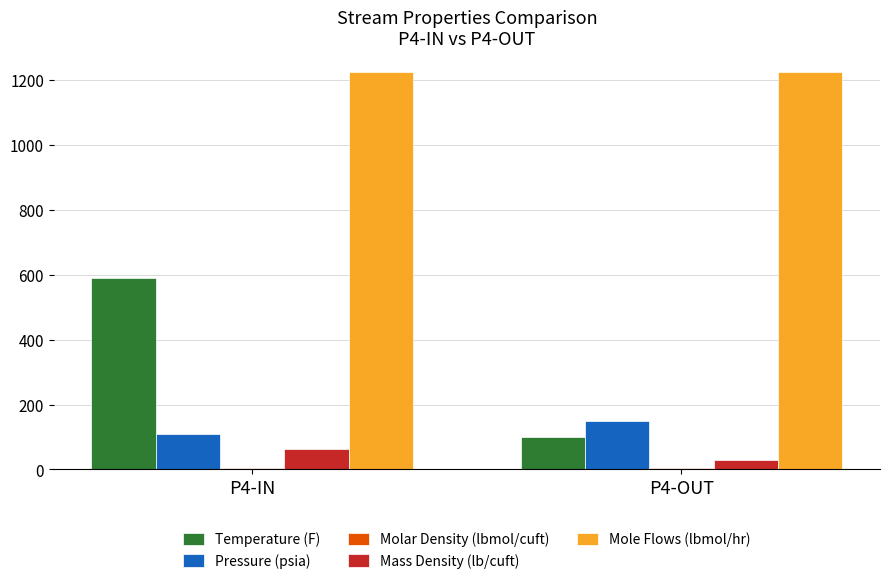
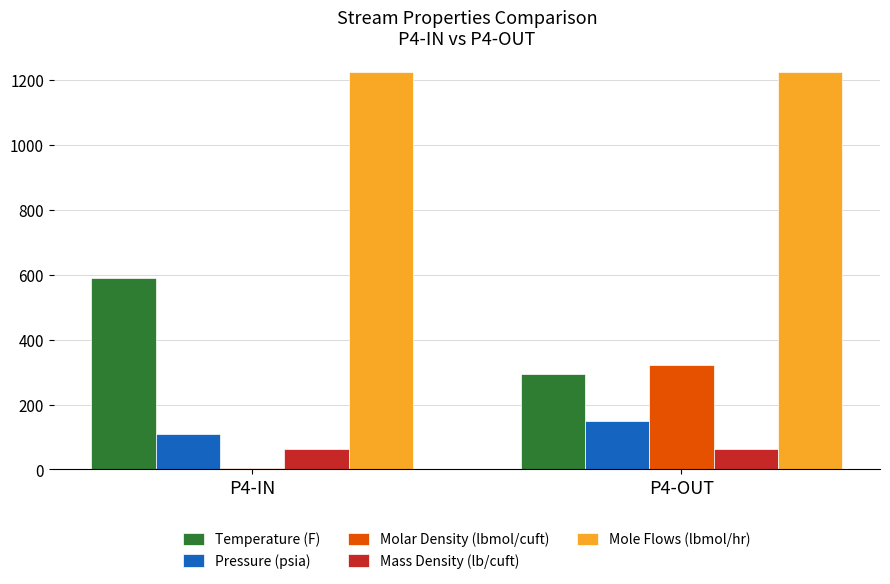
  {
    "Temperature (F)": {
      "P4-IN": 590,
-     "P4-OUT": 100
+     "P4-OUT": 290
    },
    "Pressure (psia)": {
      "P4-IN": 110,
      "P4-OUT": 150
    },
    "Molar Density (lbmol/cuft)": {
-     "P4-OUT": 0
+     "P4-OUT": 320
    },
    "Mass Density (lb/cuft)": {
      "P4-IN": 60,
-     "P4-OUT": 30
+     "P4-OUT": 60
    },
    "Mole Flows (lbmol/hr)": {
      "P4-IN": 1220,
      "P4-OUT": 1220
    }
  }
